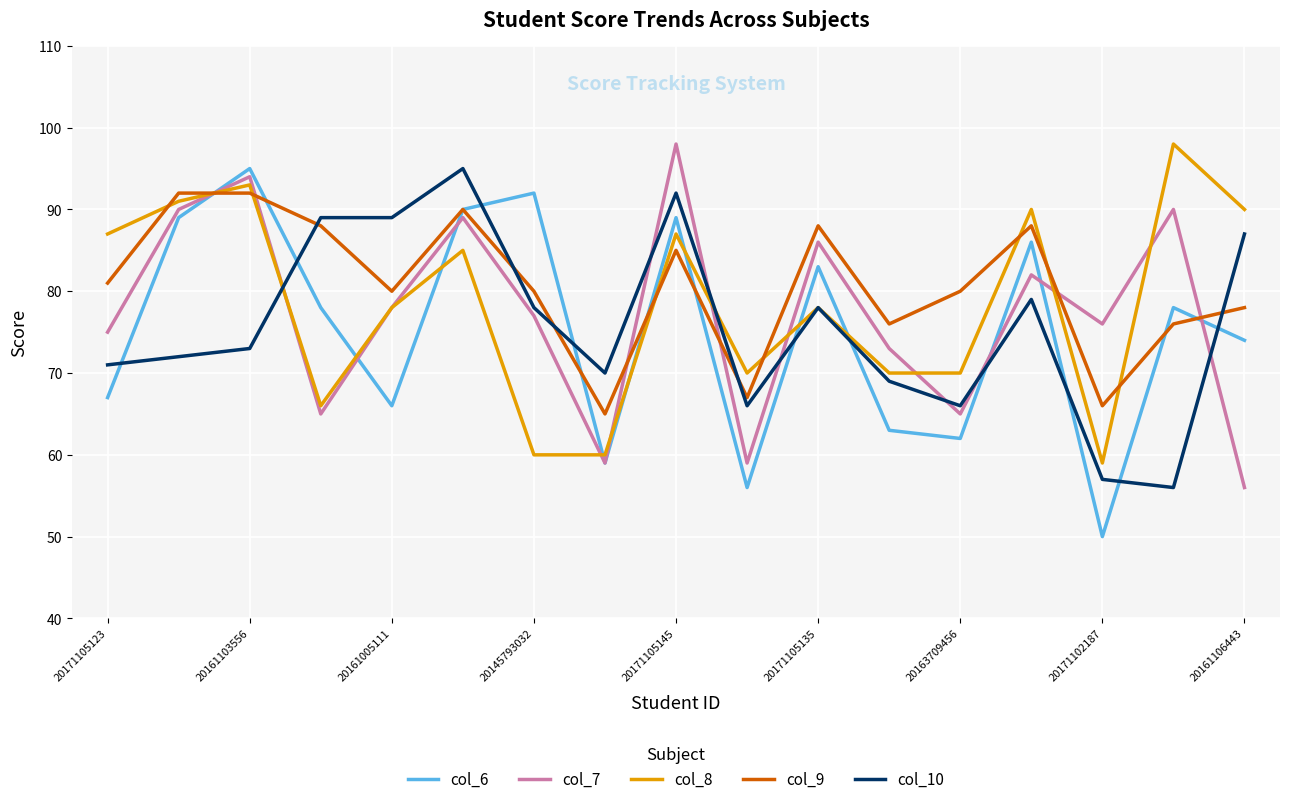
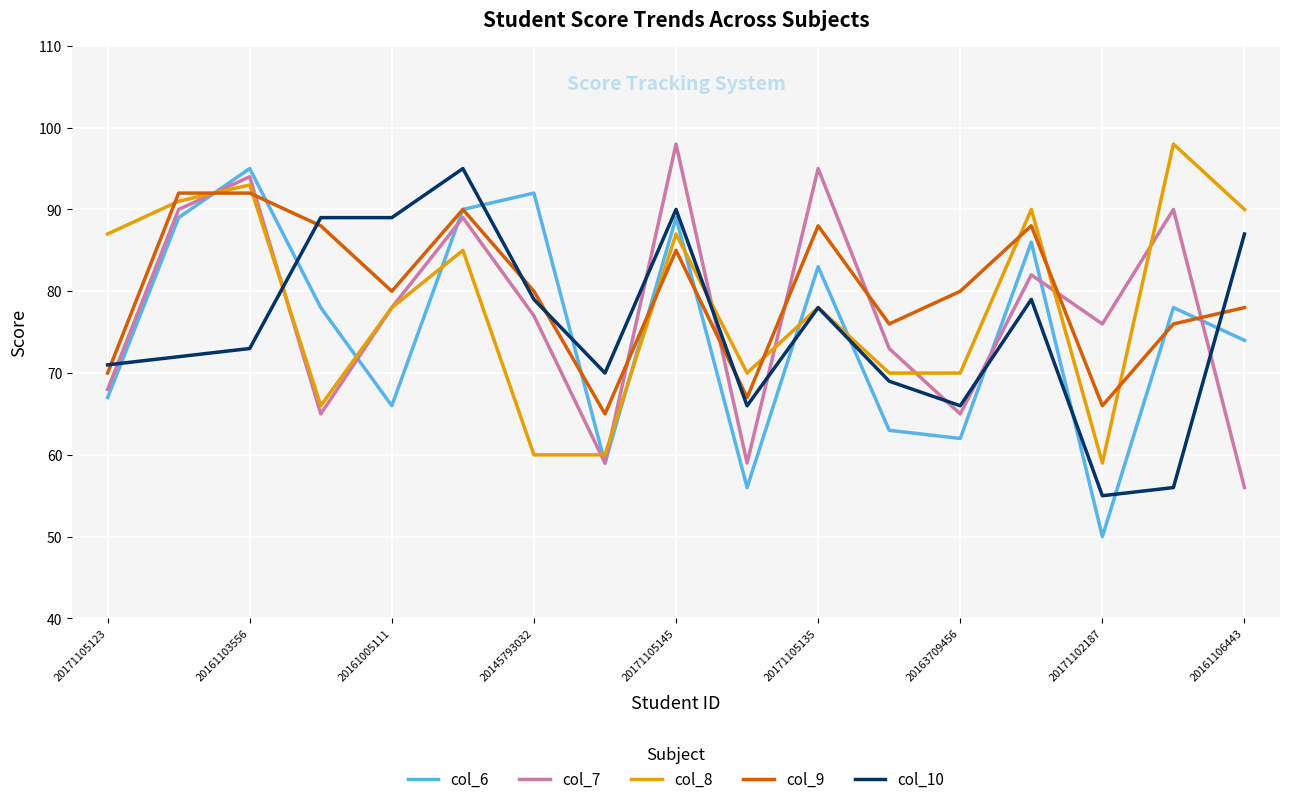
  {
    "col_6": {
      "20171105123": 67,
      "20161103556": 95,
      "20161005111": 66,
      "20145793032": 92,
      "20171105145": 89,
      "20171105135": 83,
      "20163709456": 62,
      "20171102187": 50,
      "20161106443": 74
    },
    "col_7": {
-     "20171105123": 75,
+     "20171105123": 68,
      "20161103556": 94,
      "20145793032": 77,
      "20171105145": 98,
-     "20171105135": 86,
+     "20171105135": 95,
      "20163709456": 65,
      "20171102187": 76,
      "20161106443": 56
    },
    "col_8": {
      "20171105123": 87,
      "20161103556": 93,
      "20145793032": 60,
      "20171105145": 87,
      "20163709456": 70,
      "20171102187": 59,
      "20161106443": 90
    },
    "col_9": {
-     "20171105123": 81,
+     "20171105123": 70,
      "20161103556": 92,
      "20161005111": 80,
      "20145793032": 80,
      "20171105145": 85,
      "20171105135": 88,
      "20163709456": 80,
      "20171102187": 66,
      "20161106443": 78
    },
    "col_10": {
      "20171105123": 71,
      "20161103556": 73,
      "20161005111": 89,
-     "20145793032": 78,
-     "20171105145": 92,
+     "20145793032": 79,
+     "20171105145": 90,
      "20163709456": 66,
-     "20171102187": 57,
+     "20171102187": 55,
      "20161106443": 87
    }
  }
